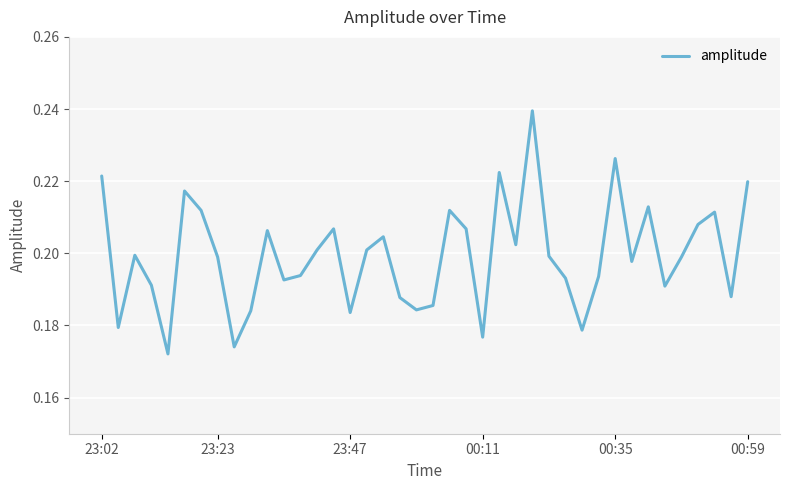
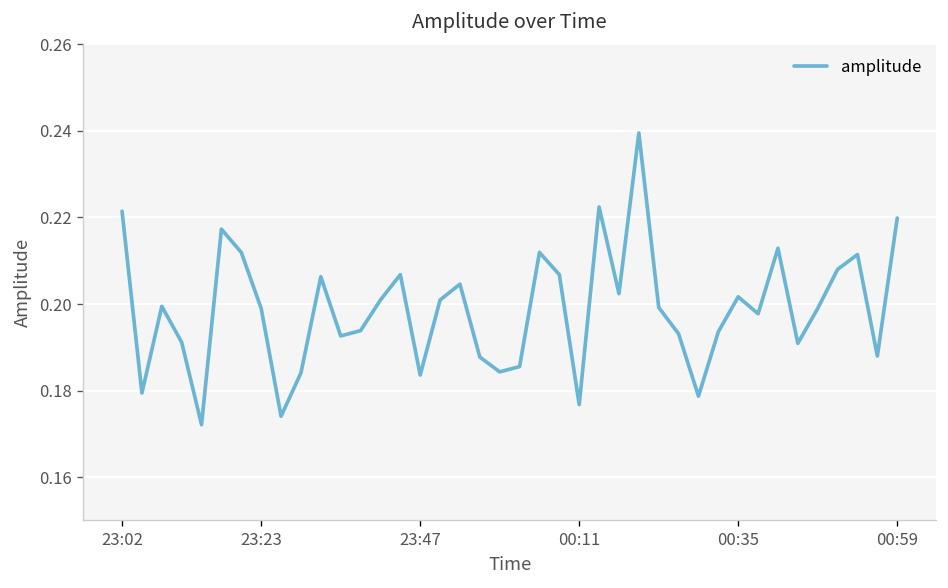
  {
    "23:02": 0.221,
    "23:23": 0.199,
    "23:47": 0.184,
    "00:11": 0.177,
-   "00:35": 0.226,
+   "00:35": 0.202,
    "00:59": 0.220
  }
